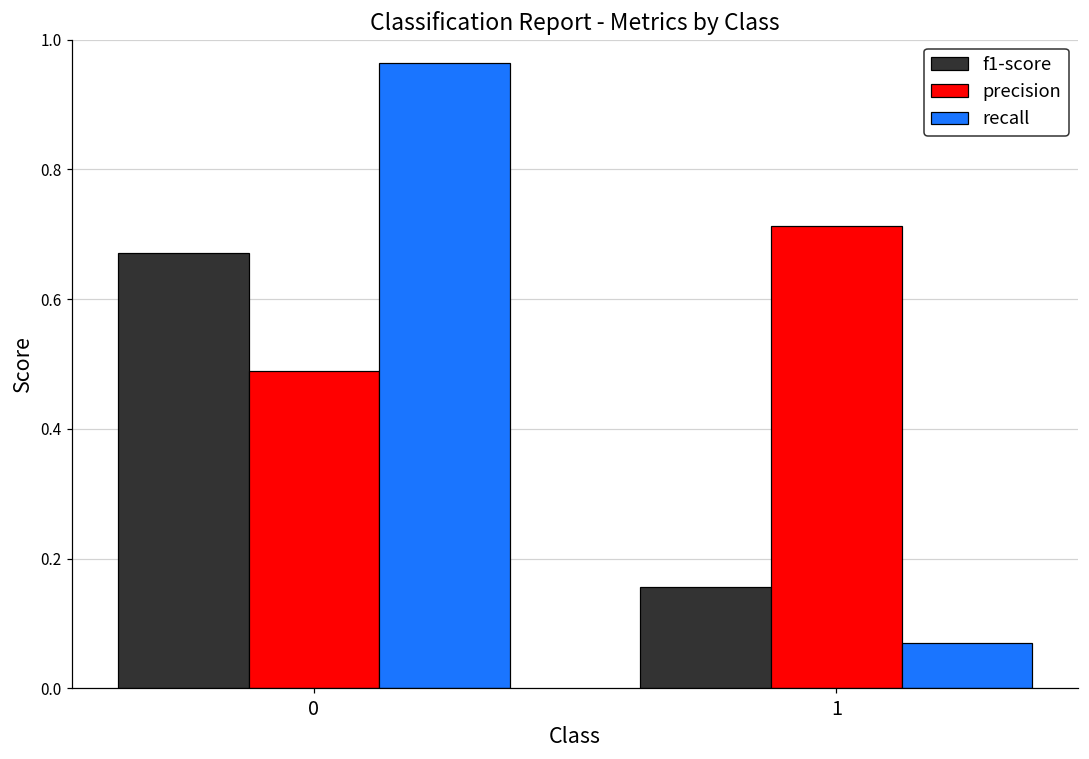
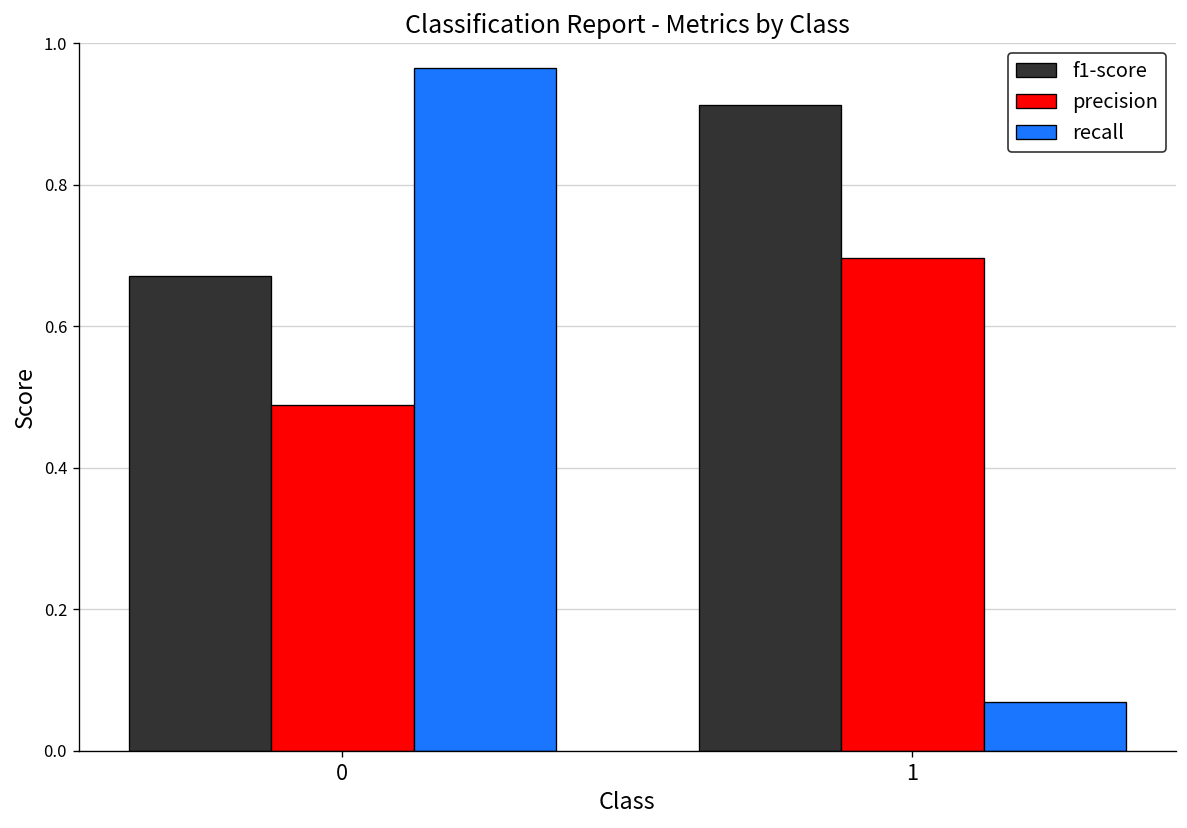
  {
    "f1-score": {
      "0": 0.67,
-     "1": 0.16
+     "1": 0.91
    },
    "precision": {
      "0": 0.49,
-     "1": 0.71
+     "1": 0.70
    },
    "recall": {
      "0": 0.96,
      "1": 0.07
    }
  }
